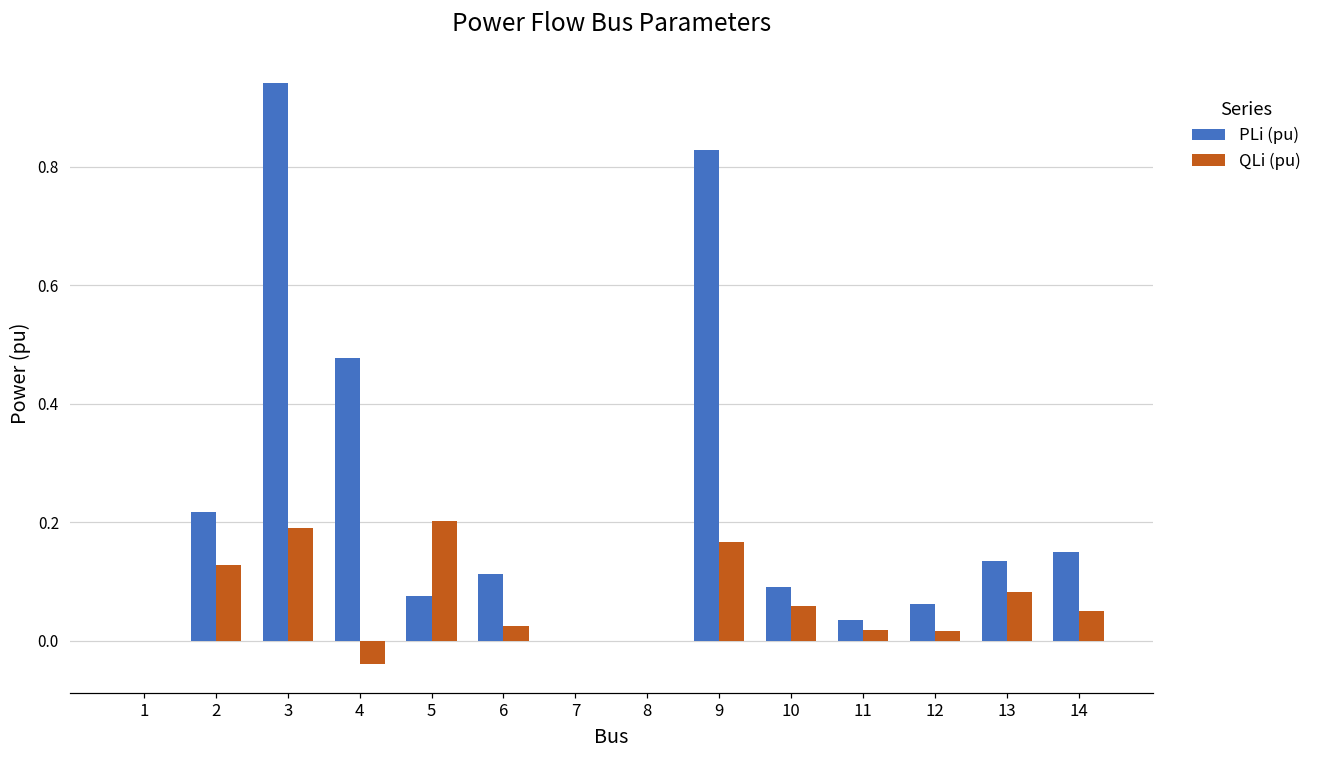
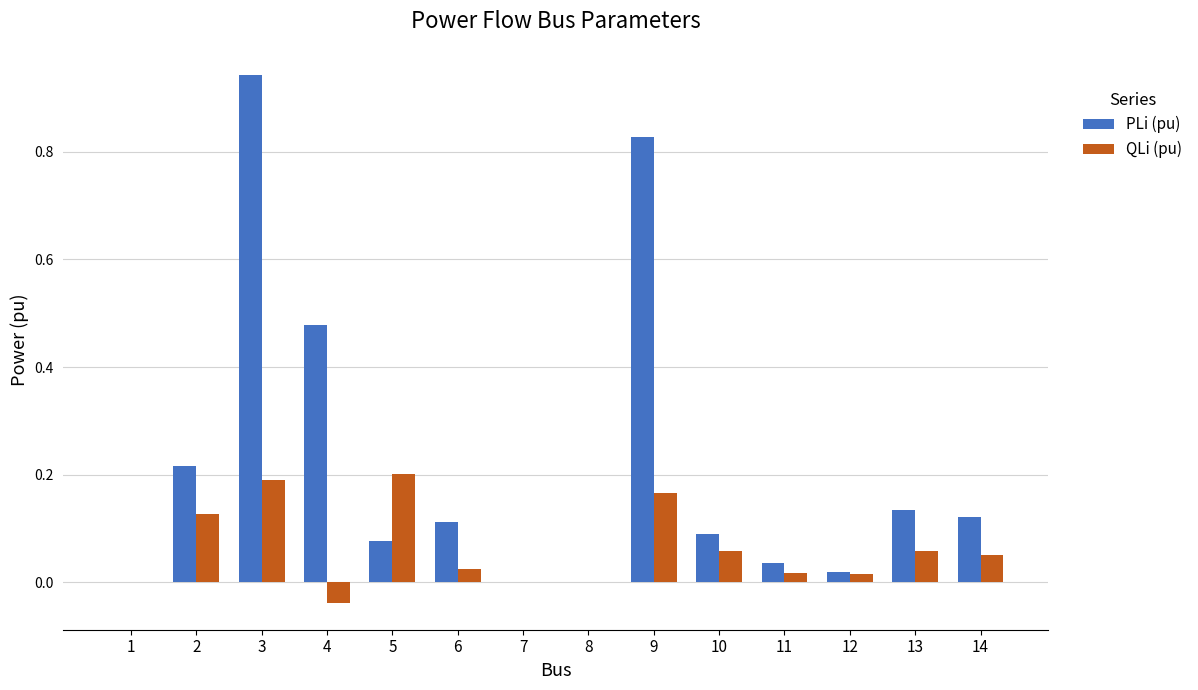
  {
    "PLi (pu)": {
      "1": 0.00,
      "2": 0.22,
      "3": 0.94,
      "4": 0.48,
      "5": 0.08,
      "6": 0.11,
      "7": 0.00,
      "8": 0.00,
      "9": 0.83,
      "10": 0.09,
      "11": 0.04,
-     "12": 0.06,
+     "12": 0.02,
      "13": 0.14,
-     "14": 0.15
+     "14": 0.12
    },
    "QLi (pu)": {
      "1": 0.00,
      "2": 0.13,
      "3": 0.19,
      "4": -0.04,
      "5": 0.20,
      "6": 0.03,
      "7": 0.00,
      "8": 0.00,
      "9": 0.17,
      "10": 0.06,
      "11": 0.02,
      "12": 0.02,
-     "13": 0.08,
+     "13": 0.06,
      "14": 0.05
    }
  }
